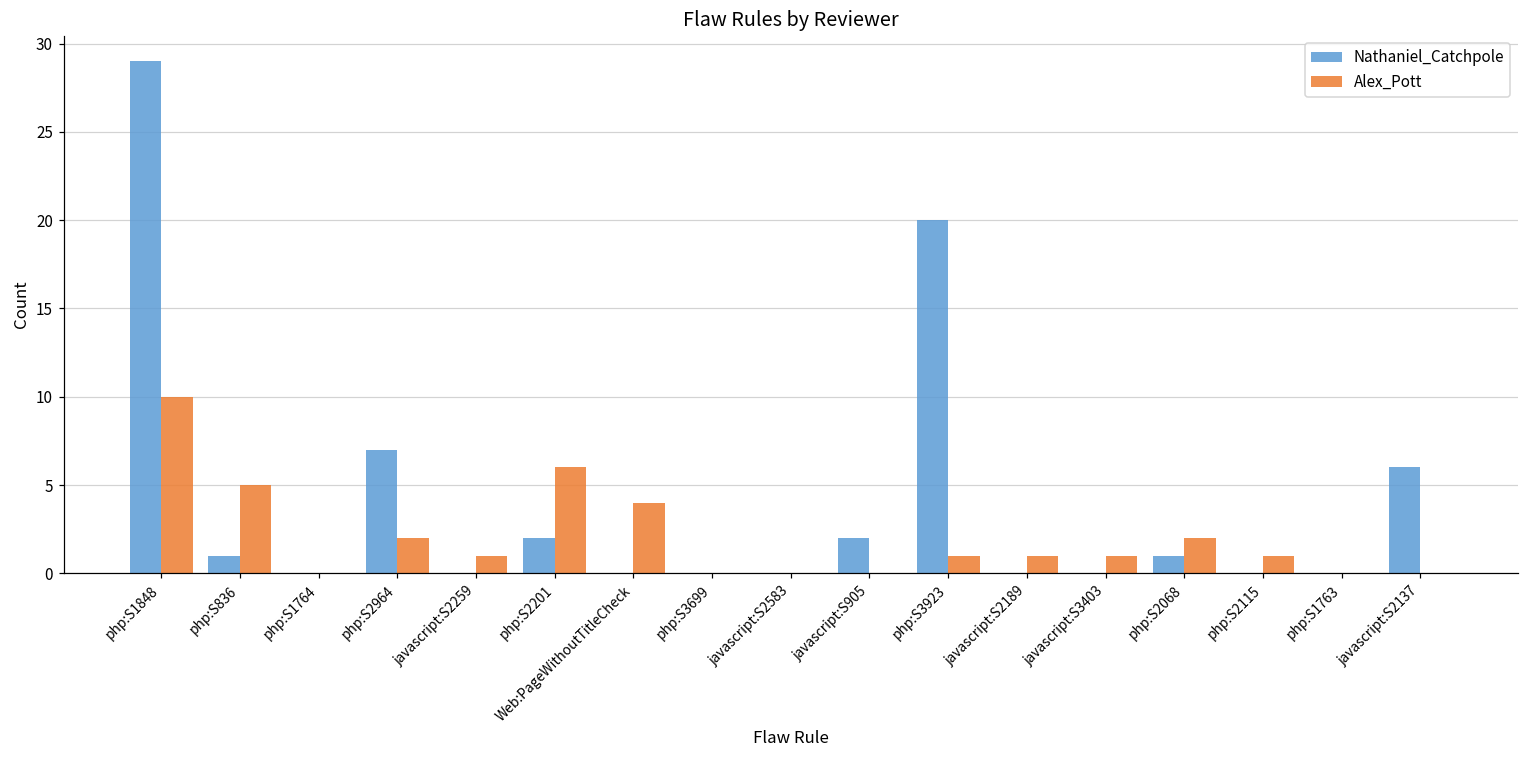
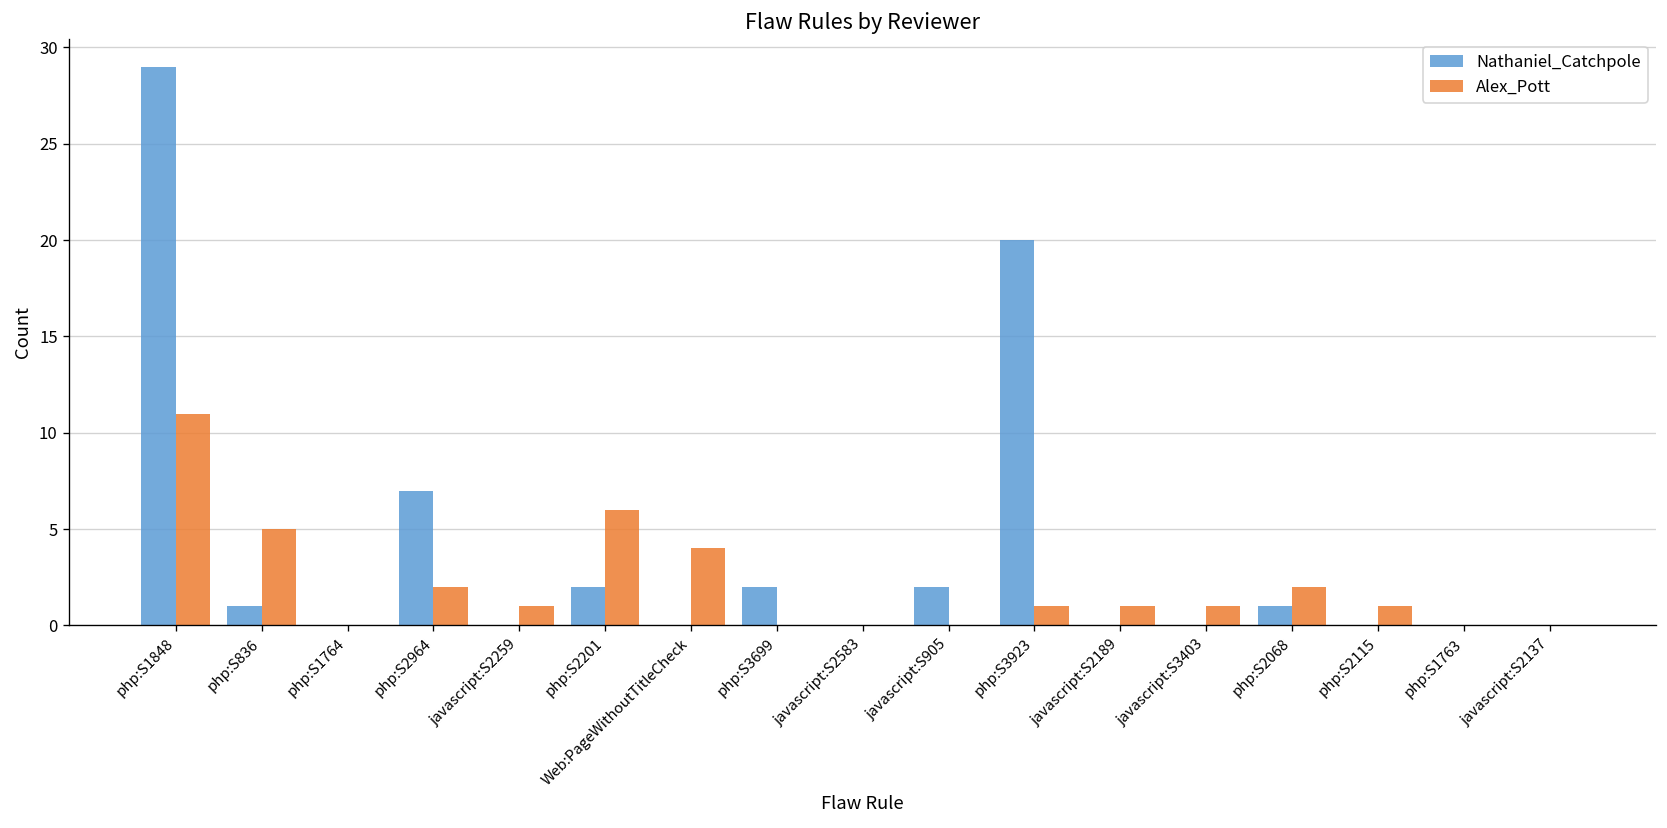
  {
    "Nathaniel_Catchpole": {
      "php:S1848": 29,
      "php:S836": 1,
      "php:S1764": 0,
      "php:S2964": 7,
      "javascript:S2259": 0,
      "php:S2201": 2,
      "Web:PageWithoutTitleCheck": 0,
-     "php:S3699": 0,
+     "php:S3699": 2,
      "javascript:S2583": 0,
      "javascript:S905": 2,
      "php:S3923": 20,
      "javascript:S2189": 0,
      "javascript:S3403": 0,
      "php:S2068": 1,
      "php:S2115": 0,
      "php:S1763": 0,
-     "javascript:S2137": 6
+     "javascript:S2137": 0
    },
    "Alex_Pott": {
-     "php:S1848": 10,
+     "php:S1848": 11,
      "php:S836": 5,
      "php:S1764": 0,
      "php:S2964": 2,
      "javascript:S2259": 1,
      "php:S2201": 6,
      "Web:PageWithoutTitleCheck": 4,
      "php:S3699": 0,
      "javascript:S2583": 0,
      "javascript:S905": 0,
      "php:S3923": 1,
      "javascript:S2189": 1,
      "javascript:S3403": 1,
      "php:S2068": 2,
      "php:S2115": 1,
      "php:S1763": 0,
      "javascript:S2137": 0
    }
  }
